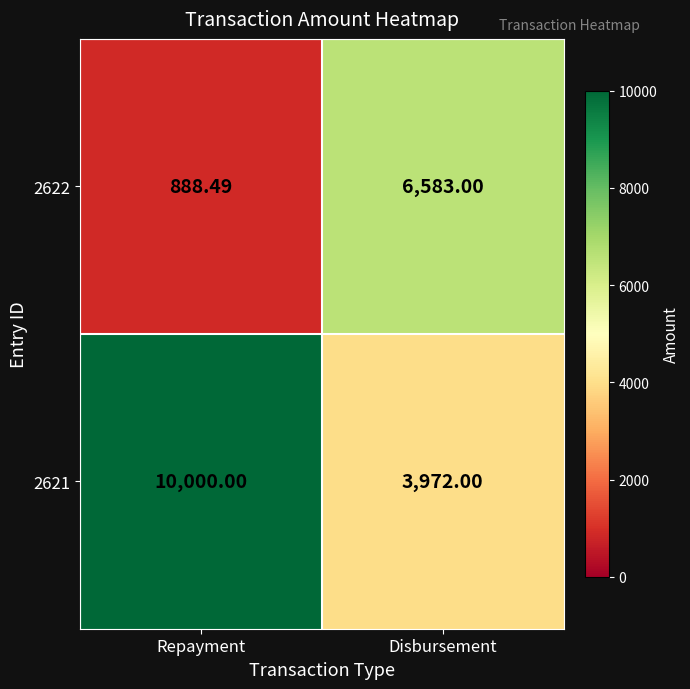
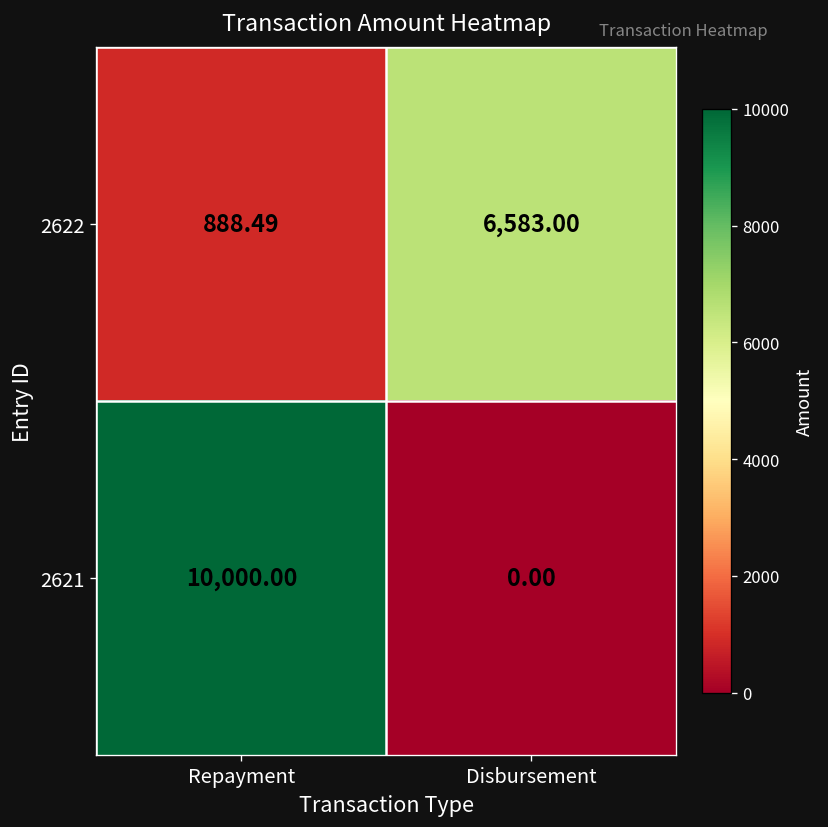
  {
    "2622": {
      "Repayment": "888.49",
      "Disbursement": "6,583.00"
    },
    "2621": {
      "Repayment": "10,000.00",
-     "Disbursement": "3,972.00"
+     "Disbursement": "0.00"
    }
  }
